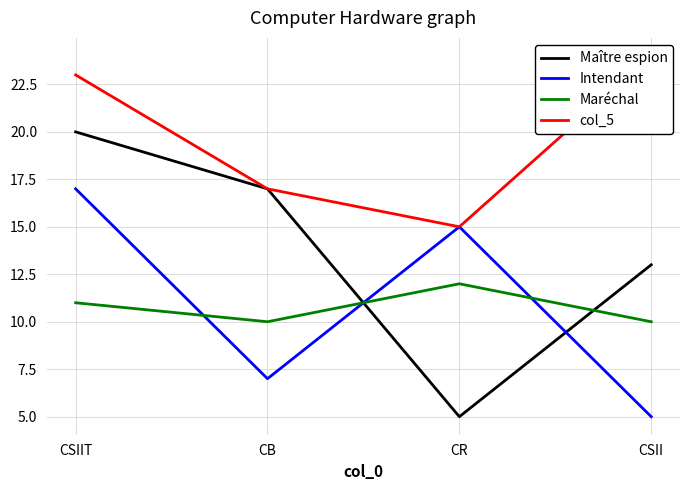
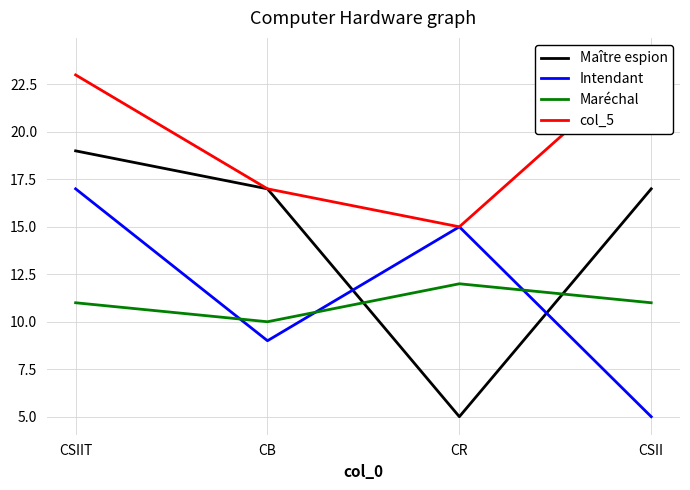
  {
    "Maître espion": {
-     "CSIIT": 20,
+     "CSIIT": 19,
      "CR": 5,
-     "CSII": 13
+     "CSII": 17
    },
    "Intendant": {
      "CSIIT": 17,
-     "CB": 7,
+     "CB": 9,
      "CSII": 5
    },
    "Maréchal": {
      "CSIIT": 11,
      "CB": 10,
      "CR": 12,
-     "CSII": 10
+     "CSII": 11
    },
    "col_5": {
      "CSIIT": 23
    }
  }
